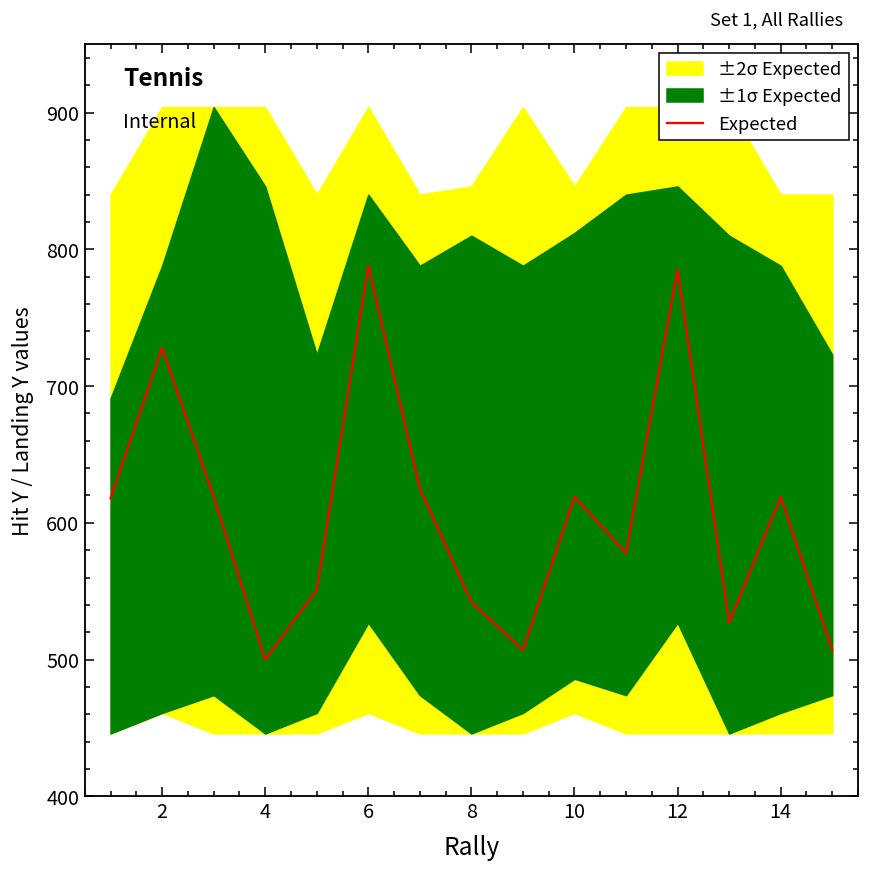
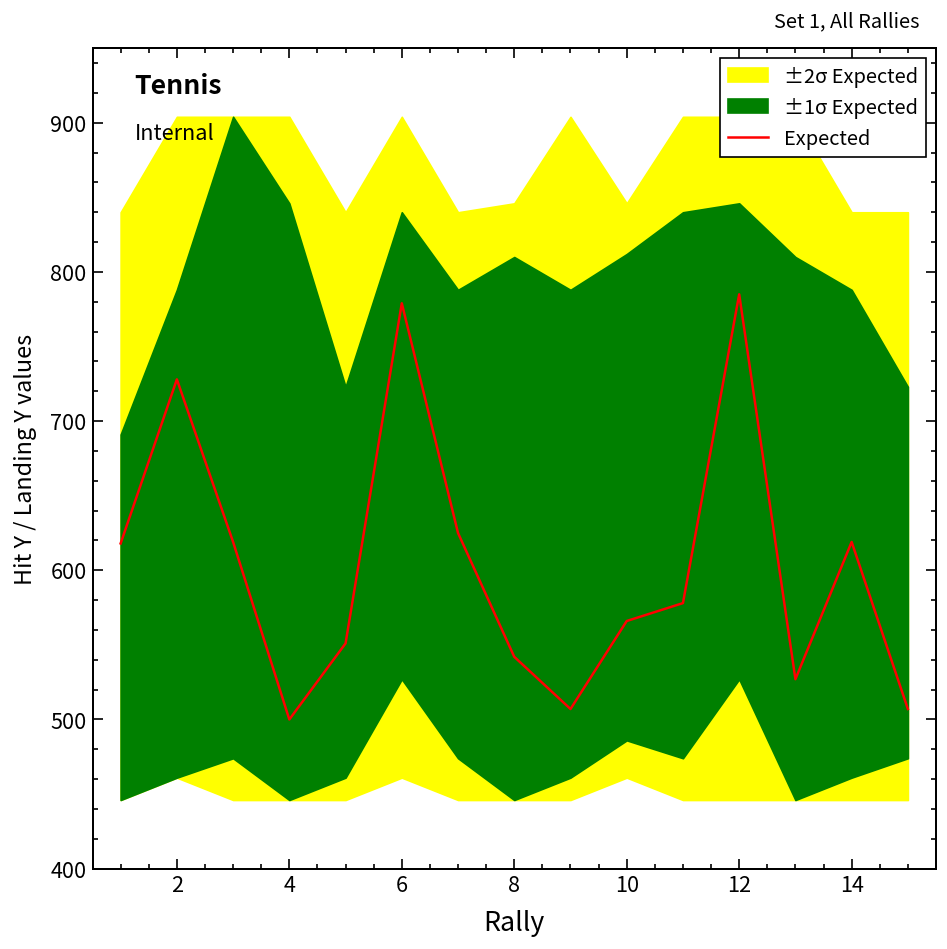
  {
    "Expected": {
      "2": 728,
      "4": 500,
-     "6": 788,
+     "6": 779,
      "8": 542,
-     "10": 619,
+     "10": 566,
      "12": 785,
      "14": 619
    }
  }
